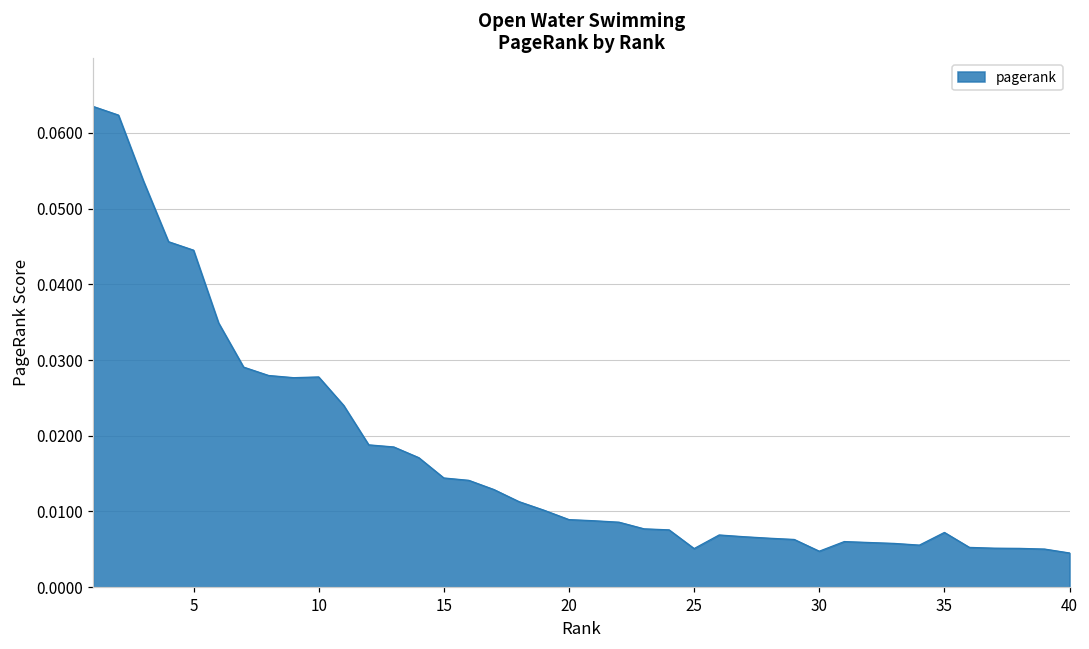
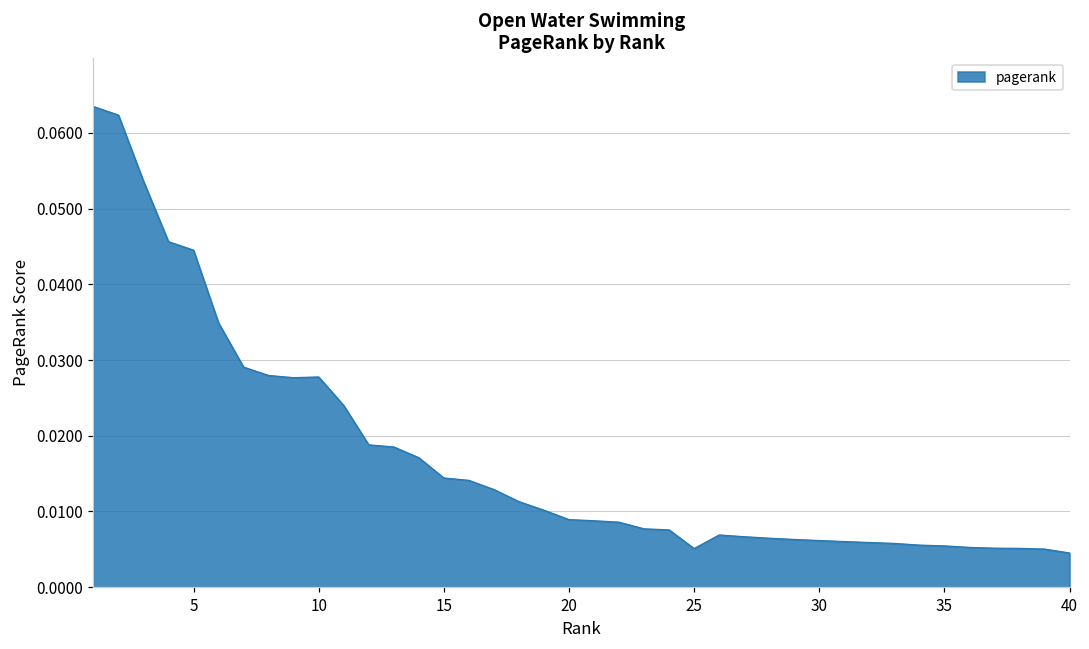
  {
    "5": 0.045,
    "10": 0.028,
    "15": 0.014,
    "20": 0.009,
    "25": 0.005,
-   "30": 0.005,
-   "35": 0.007,
+   "30": 0.006,
+   "35": 0.005,
    "40": 0.005
  }
